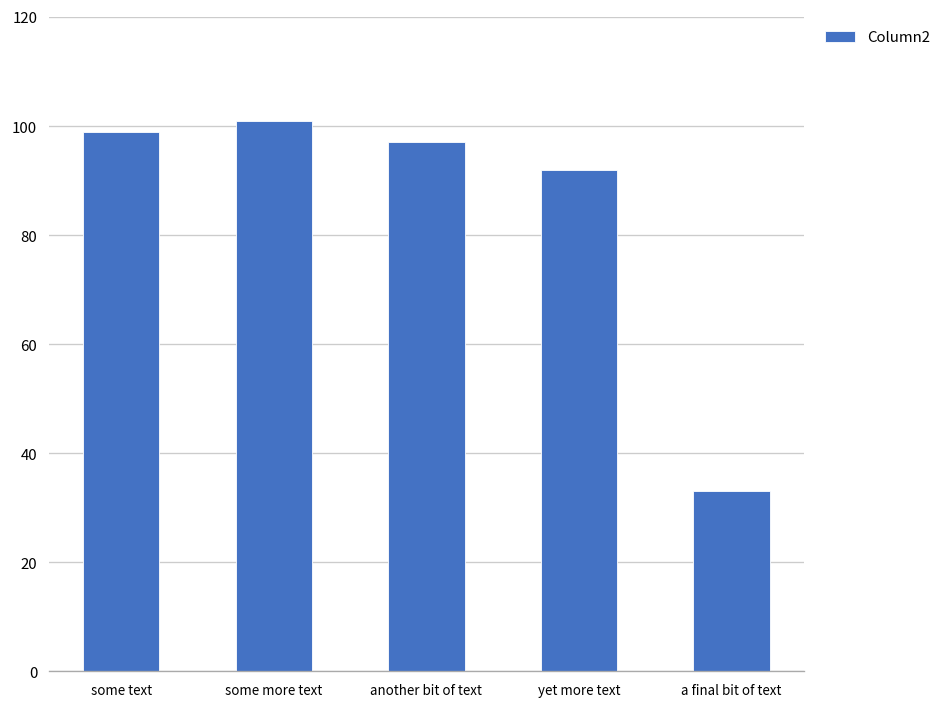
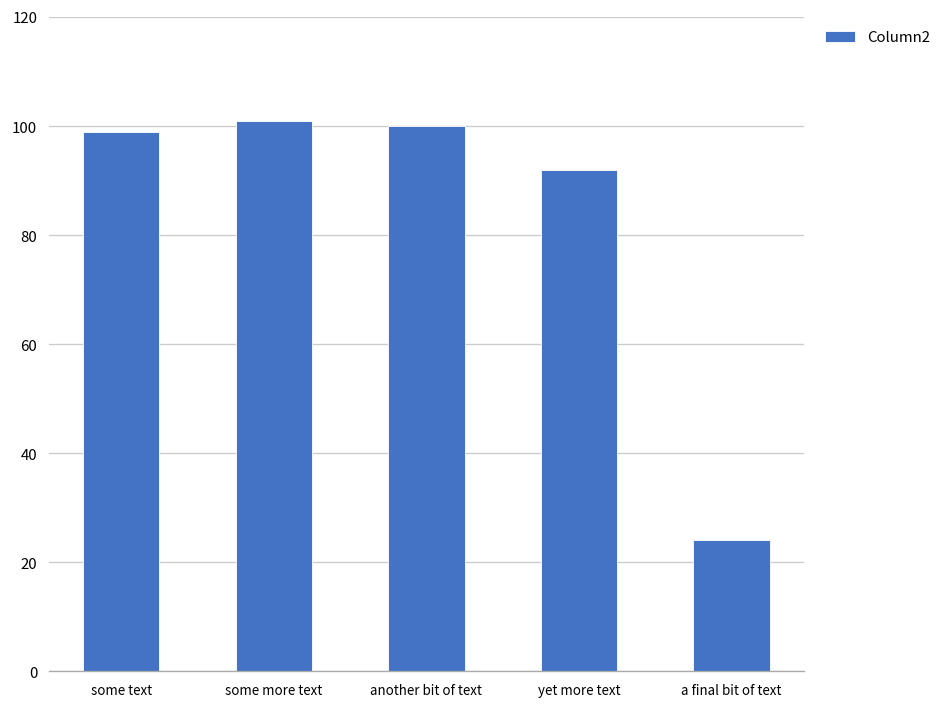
  {
    "some text": 99,
    "some more text": 101,
-   "another bit of text": 97,
+   "another bit of text": 100,
    "yet more text": 92,
-   "a final bit of text": 33
+   "a final bit of text": 24
  }
